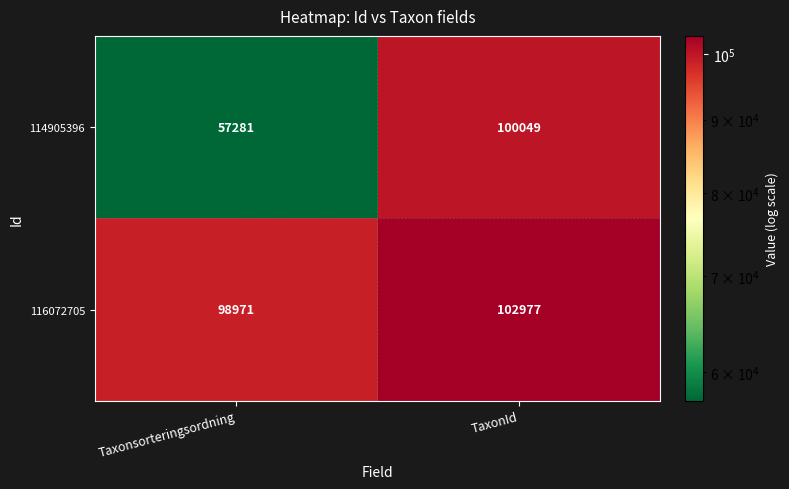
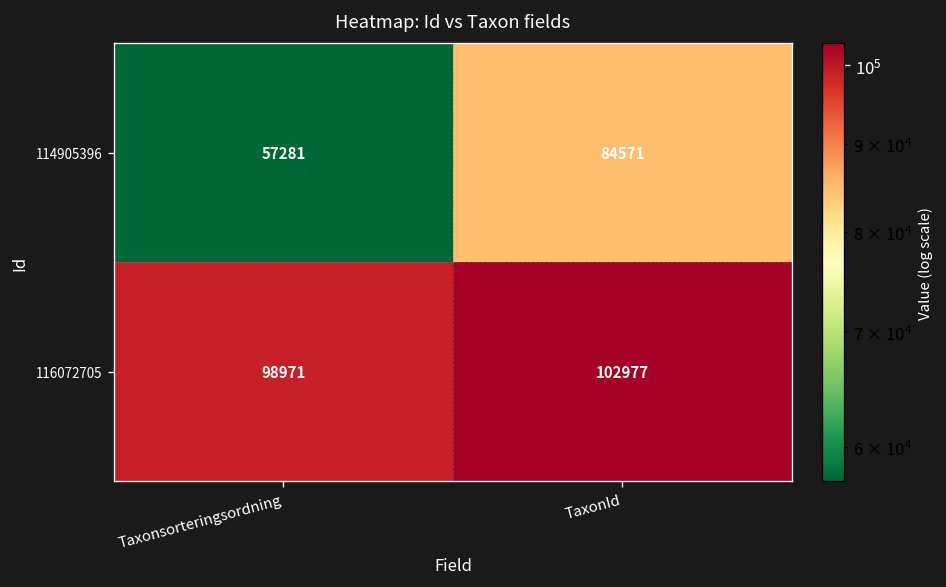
  {
    "114905396": {
      "Taxonsorteringsordning": 57281,
-     "TaxonId": 100049
+     "TaxonId": 84571
    },
    "116072705": {
      "Taxonsorteringsordning": 98971,
      "TaxonId": 102977
    }
  }
